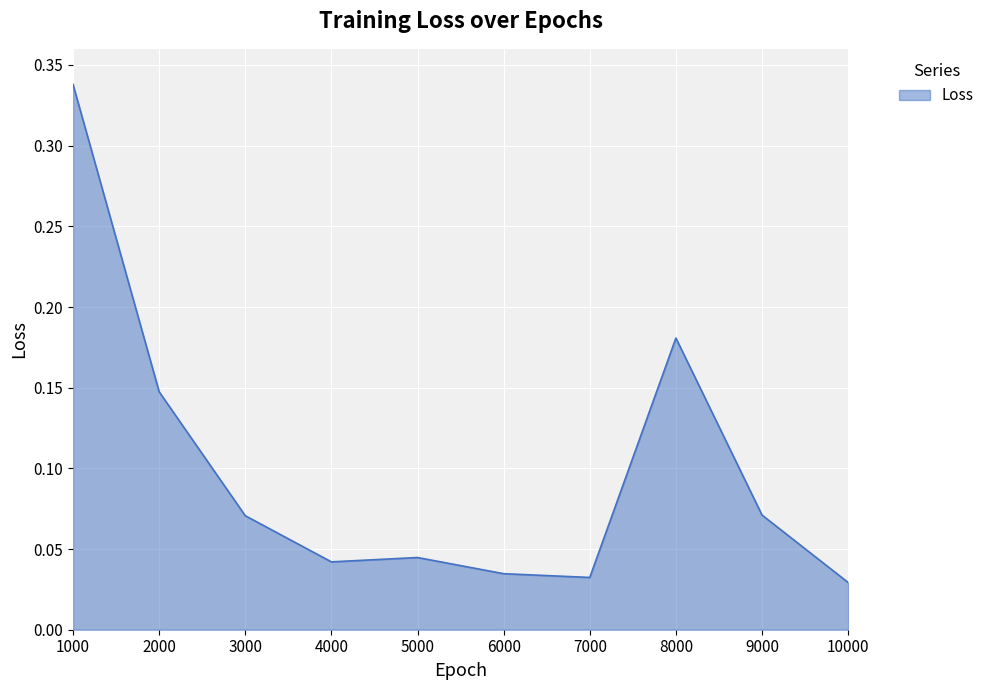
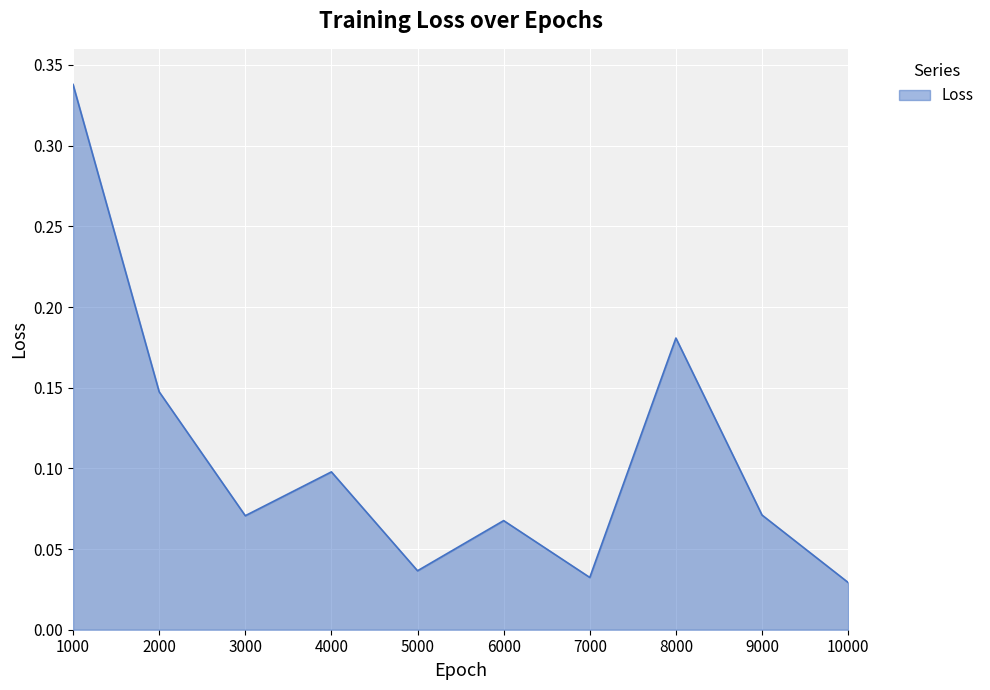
  {
    "1000": 0.338,
    "2000": 0.147,
    "3000": 0.071,
-   "4000": 0.042,
-   "5000": 0.045,
-   "6000": 0.035,
+   "4000": 0.098,
+   "5000": 0.037,
+   "6000": 0.068,
    "7000": 0.032,
    "8000": 0.181,
    "9000": 0.071,
    "10000": 0.029
  }
